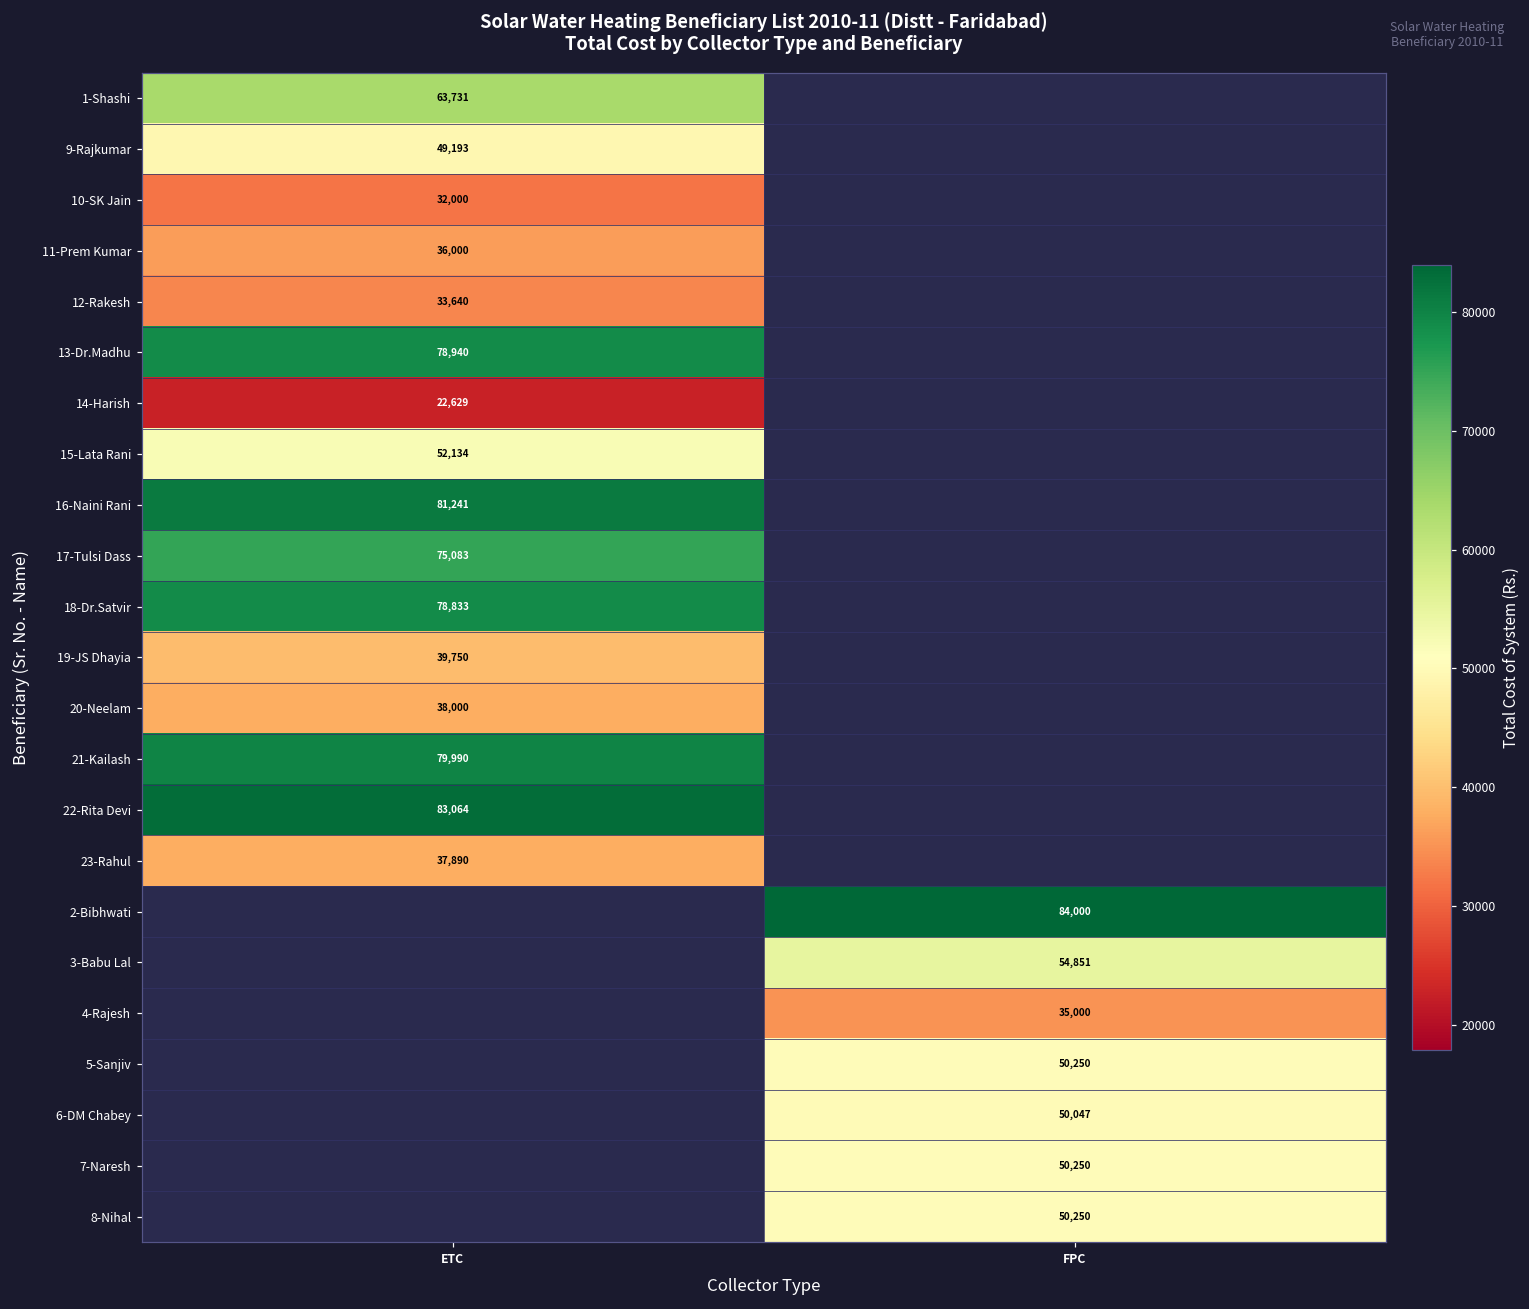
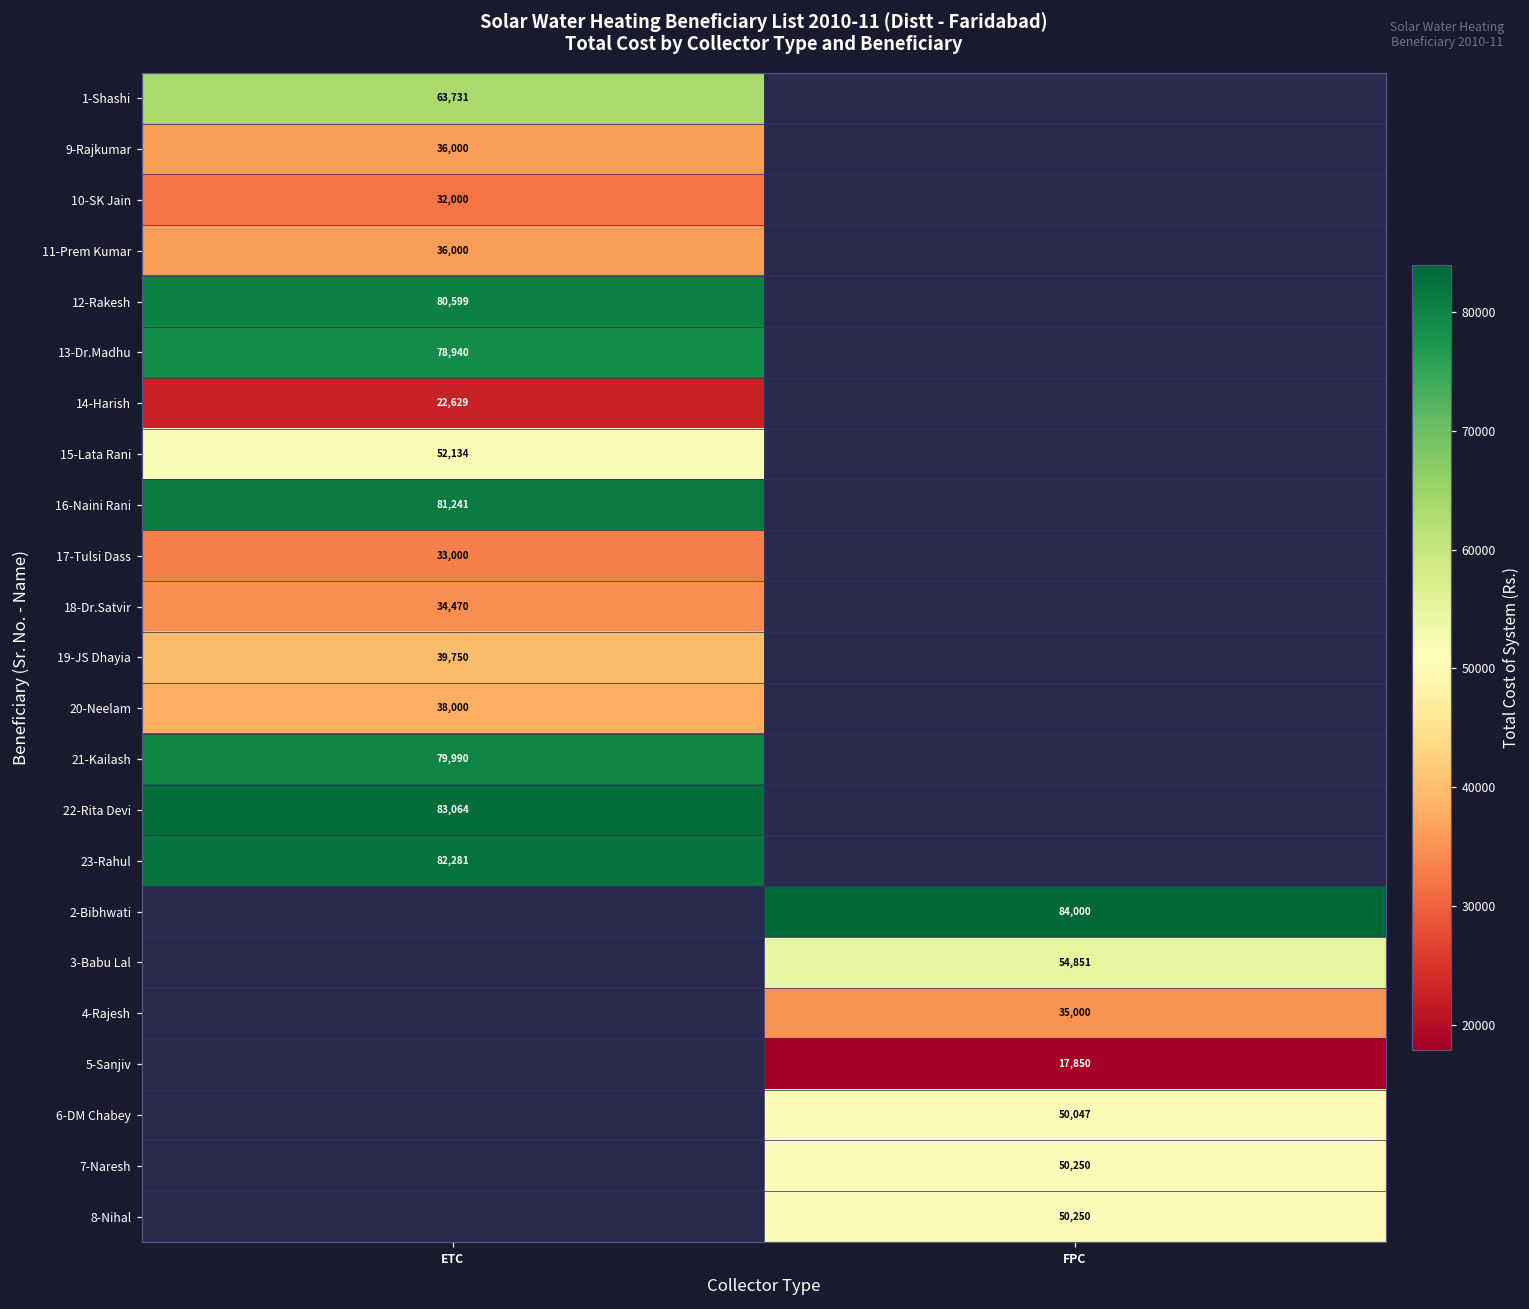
  {
    "1-Shashi": {
      "ETC": "63,731"
    },
    "9-Rajkumar": {
-     "ETC": "49,193"
+     "ETC": "36,000"
    },
    "10-SK Jain": {
      "ETC": "32,000"
    },
    "11-Prem Kumar": {
      "ETC": "36,000"
    },
    "12-Rakesh": {
-     "ETC": "33,640"
+     "ETC": "80,599"
    },
    "13-Dr.Madhu": {
      "ETC": "78,940"
    },
    "14-Harish": {
      "ETC": "22,629"
    },
    "15-Lata Rani": {
      "ETC": "52,134"
    },
    "16-Naini Rani": {
      "ETC": "81,241"
    },
    "17-Tulsi Dass": {
-     "ETC": "75,083"
+     "ETC": "33,000"
    },
    "18-Dr.Satvir": {
-     "ETC": "78,833"
+     "ETC": "34,470"
    },
    "19-JS Dhayia": {
      "ETC": "39,750"
    },
    "20-Neelam": {
      "ETC": "38,000"
    },
    "21-Kailash": {
      "ETC": "79,990"
    },
    "22-Rita Devi": {
      "ETC": "83,064"
    },
    "23-Rahul": {
-     "ETC": "37,890"
+     "ETC": "82,281"
    },
    "2-Bibhwati": {
      "FPC": "84,000"
    },
    "3-Babu Lal": {
      "FPC": "54,851"
    },
    "4-Rajesh": {
      "FPC": "35,000"
    },
    "5-Sanjiv": {
-     "FPC": "50,250"
+     "FPC": "17,850"
    },
    "6-DM Chabey": {
      "FPC": "50,047"
    },
    "7-Naresh": {
      "FPC": "50,250"
    },
    "8-Nihal": {
      "FPC": "50,250"
    }
  }
